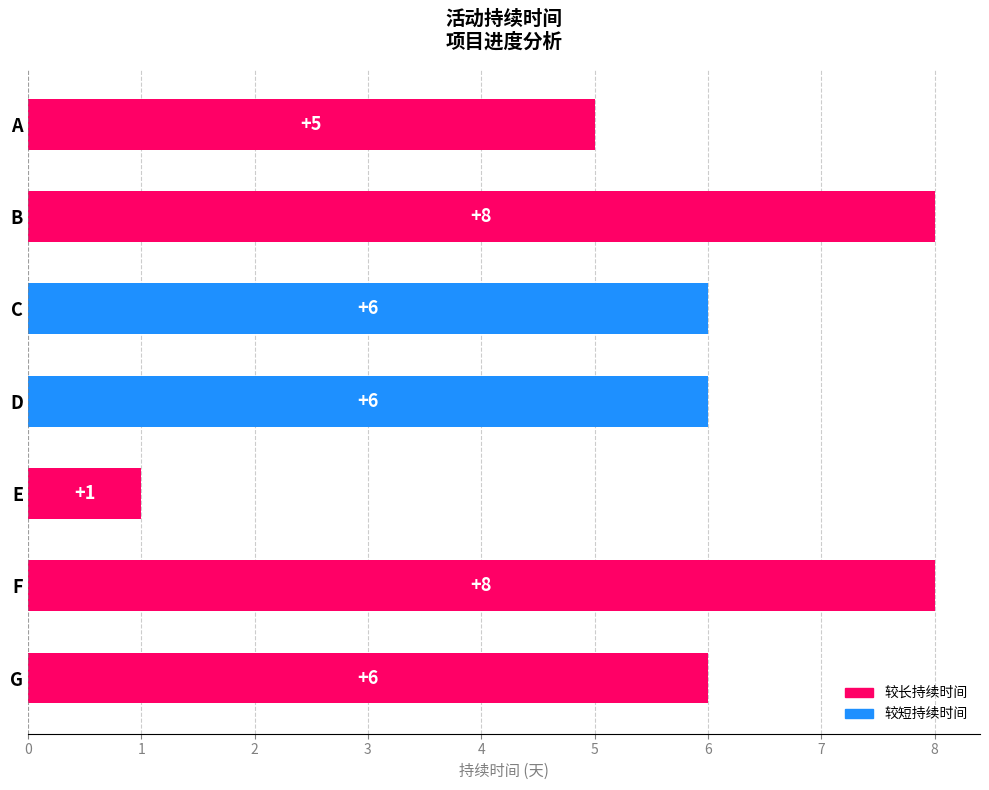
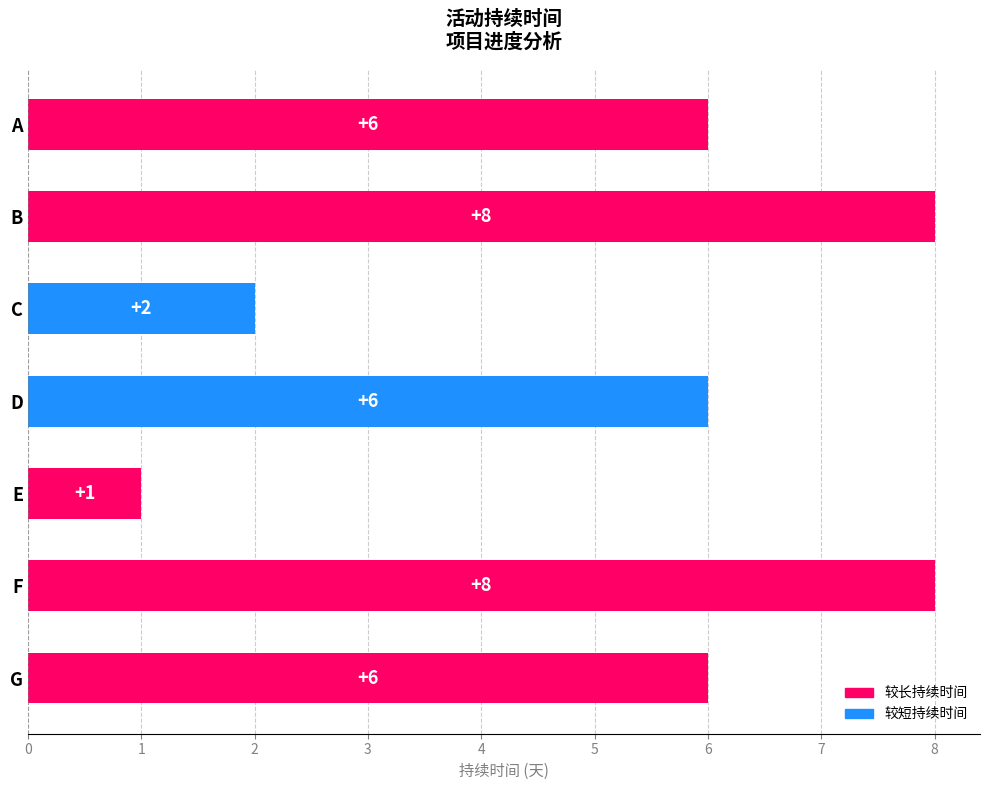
  {
-   "A": "+5",
+   "A": "+6",
    "B": "+8",
-   "C": "+6",
+   "C": "+2",
    "D": "+6",
    "E": "+1",
    "F": "+8",
    "G": "+6"
  }
